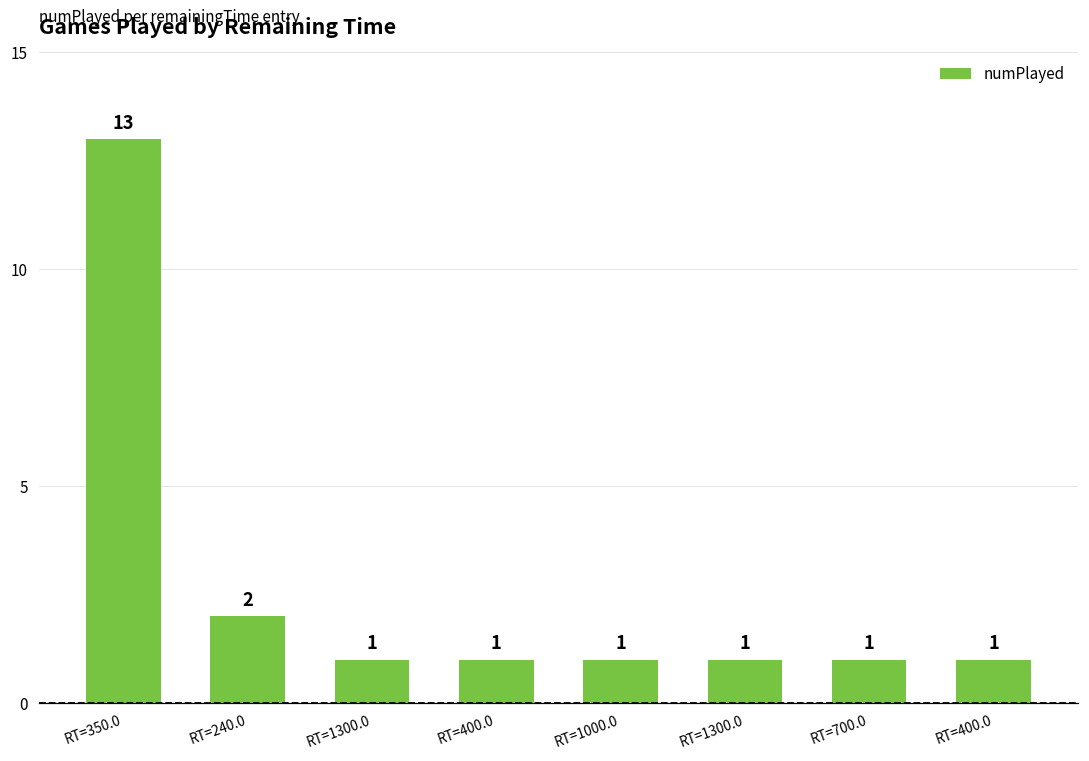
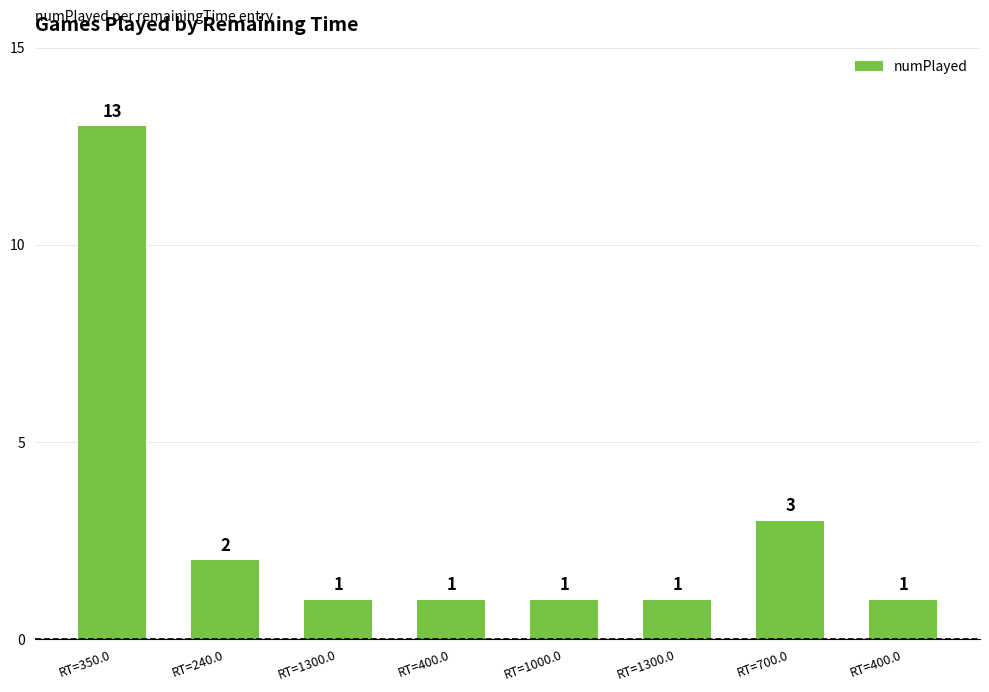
  {
    "RT=350.0": 13,
    "RT=240.0": 2,
    "RT=1000.0": 1,
-   "RT=700.0": 1
+   "RT=700.0": 3
  }
